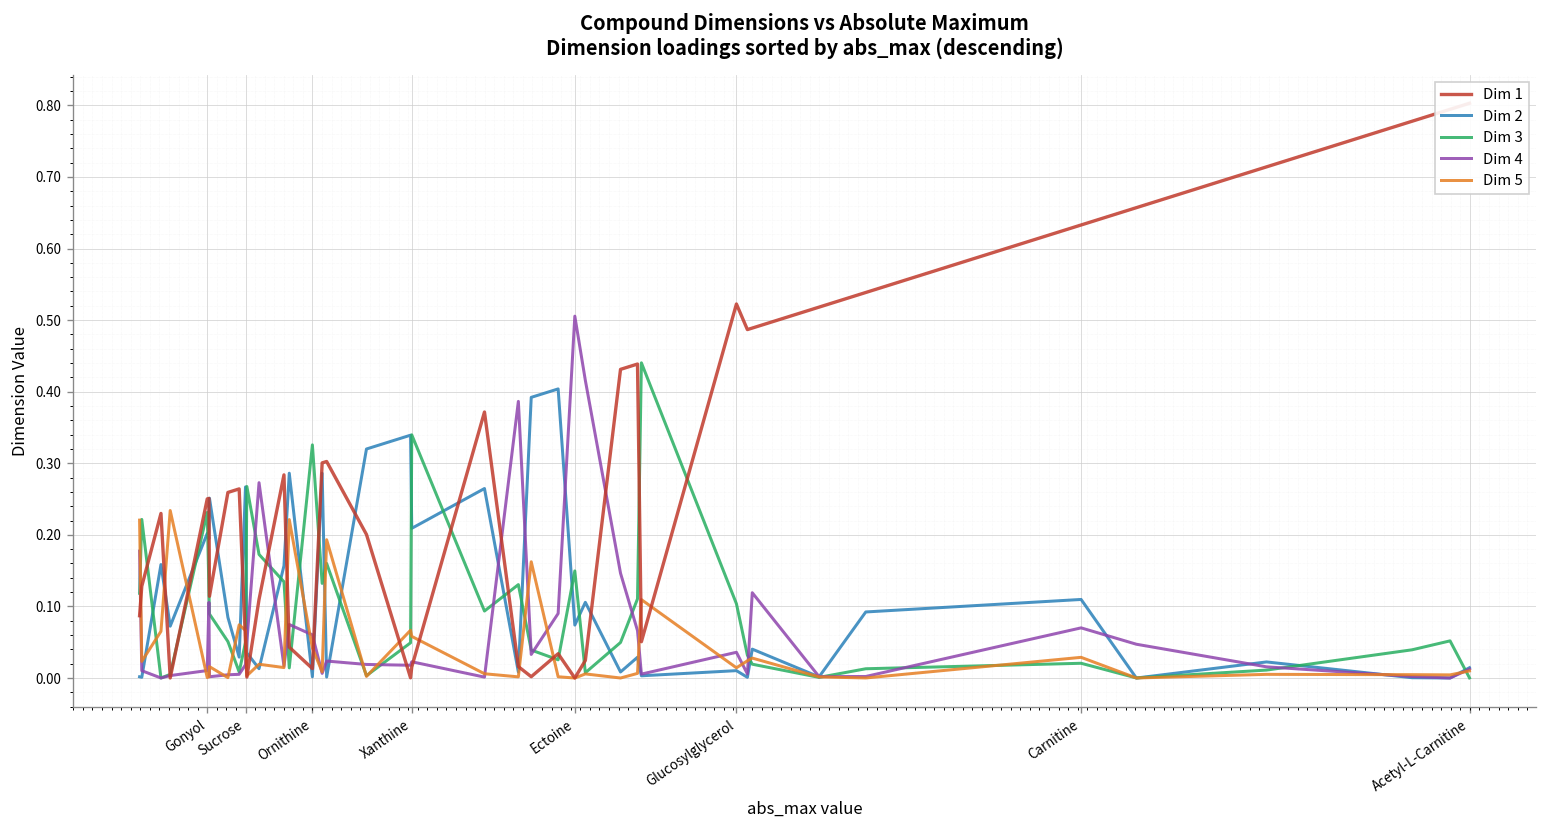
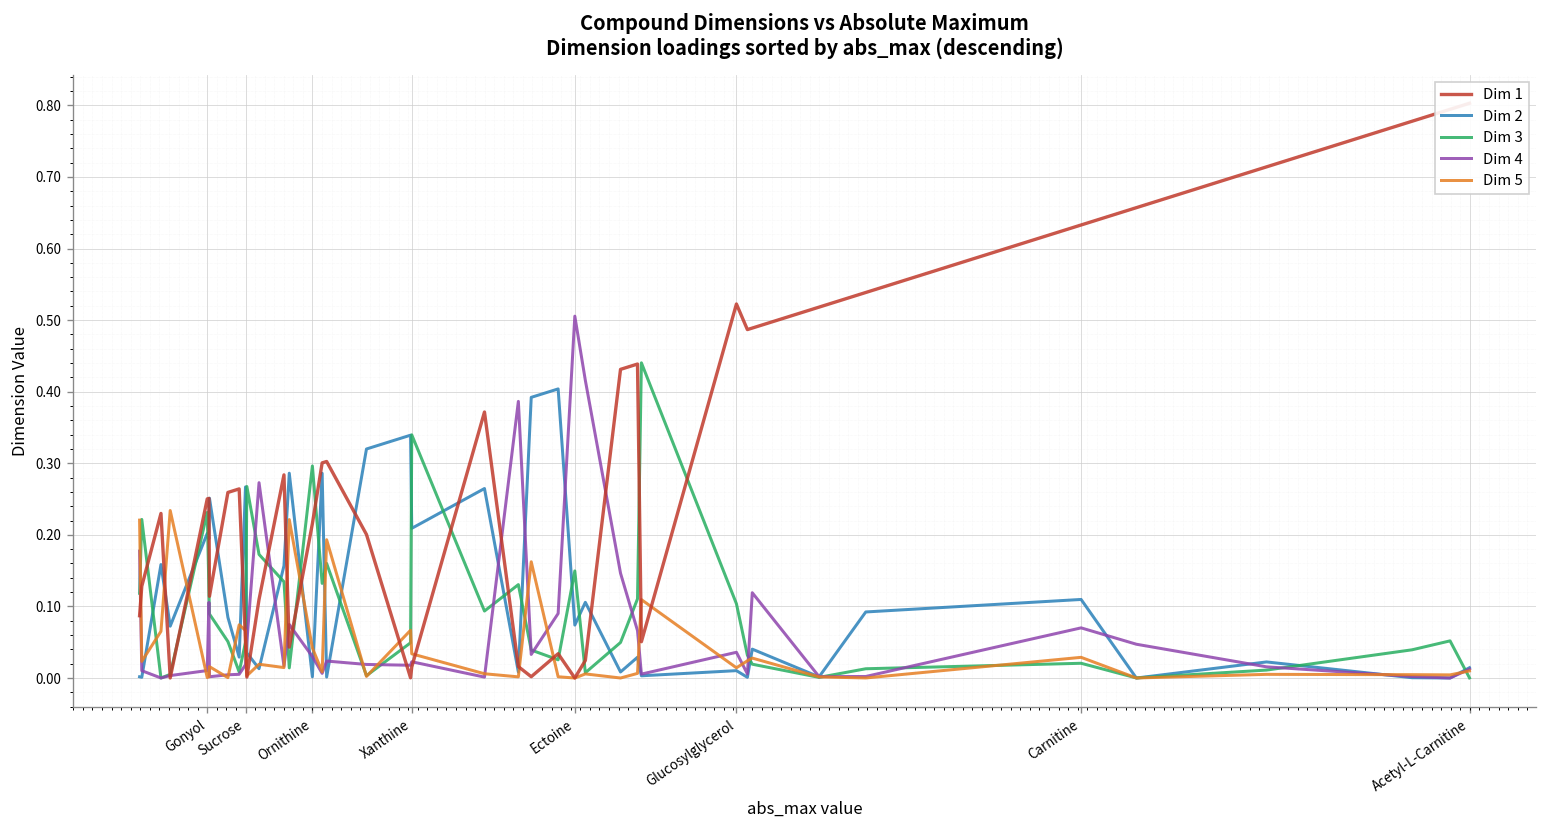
  {
    "Dim 1": {
-     "Ornithine": 0.01,
+     "Ornithine": 0.22,
      "Glucosylglycerol": 0.52,
      "Carnitine": 0.63
    },
    "Dim 2": {
      "Gonyol": 0.20,
      "Ornithine": 0.00,
      "Xanthine": 0.21,
      "Ectoine": 0.07,
      "Carnitine": 0.11
    },
    "Dim 3": {
      "Gonyol": 0.23,
-     "Ornithine": 0.33,
+     "Ornithine": 0.30,
      "Ectoine": 0.15,
      "Glucosylglycerol": 0.10,
      "Carnitine": 0.02,
      "Acetyl-L-Carnitine": 0.00
    },
    "Dim 4": {
      "Gonyol": 0.01,
      "Sucrose": 0.02,
-     "Ornithine": 0.06,
+     "Ornithine": 0.03,
      "Xanthine": 0.02,
      "Ectoine": 0.51,
      "Glucosylglycerol": 0.04,
      "Carnitine": 0.07
    },
    "Dim 5": {
      "Sucrose": 0.07,
      "Ornithine": 0.04,
-     "Xanthine": 0.06,
+     "Xanthine": 0.03,
      "Carnitine": 0.03
    }
  }
